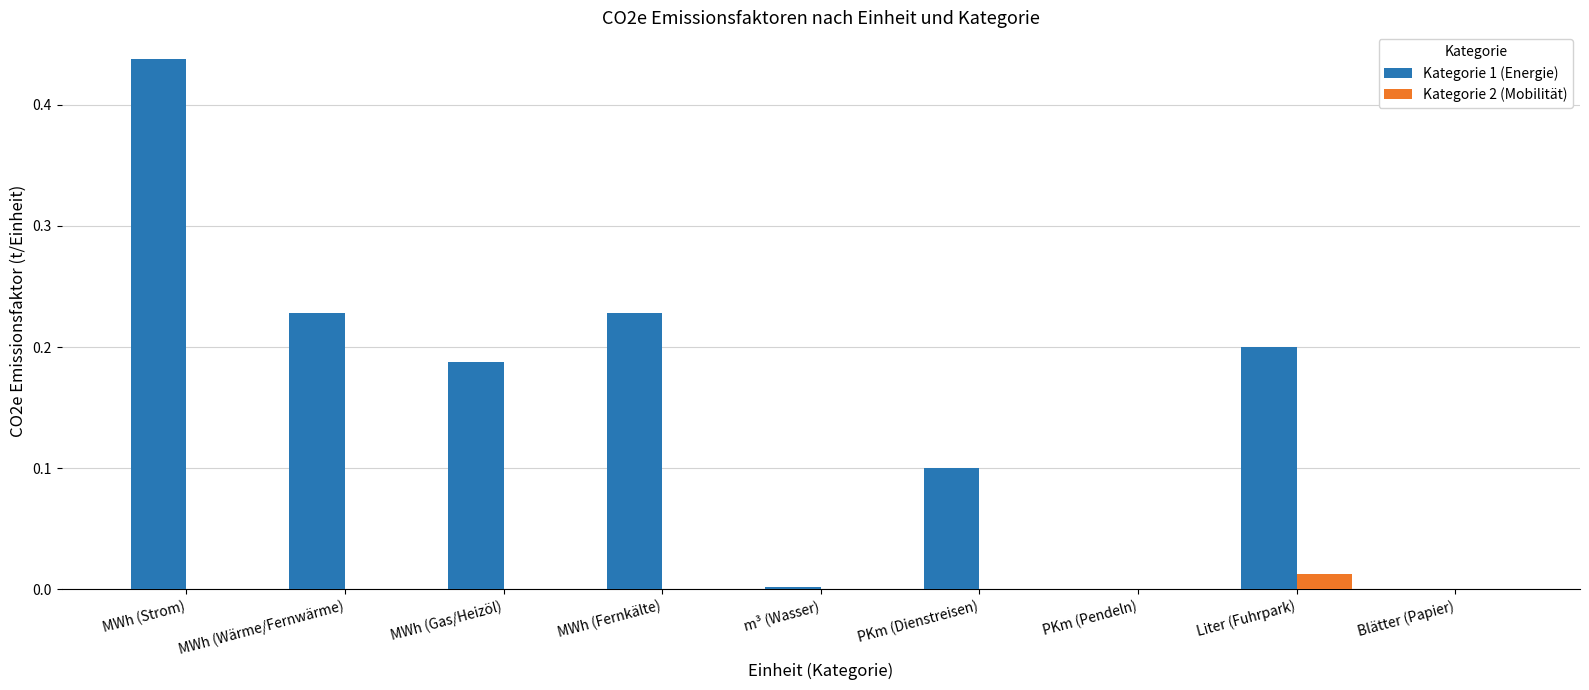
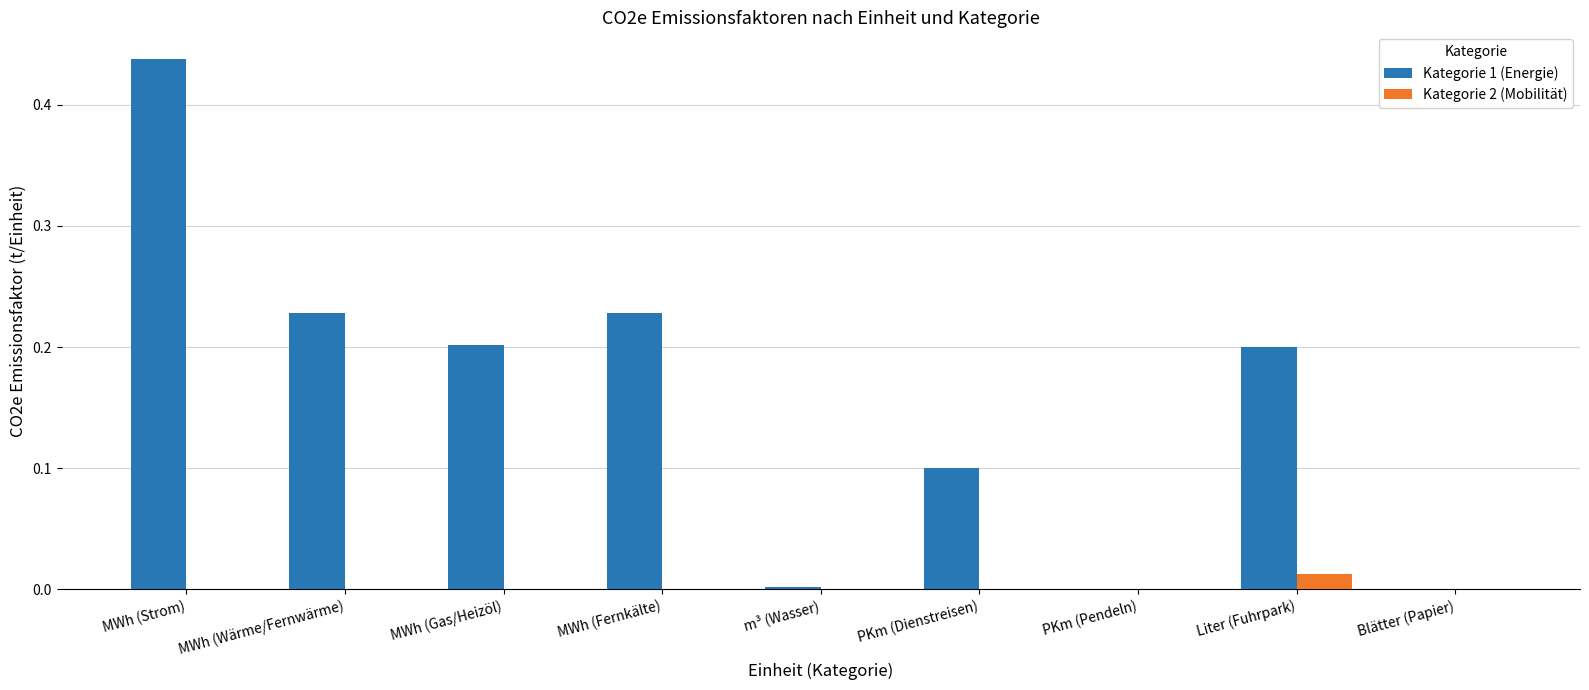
  {
    "Kategorie 1 (Energie)": {
      "MWh (Strom)": 0.438,
      "MWh (Wärme/Fernwärme)": 0.228,
-     "MWh (Gas/Heizöl)": 0.188,
+     "MWh (Gas/Heizöl)": 0.202,
      "MWh (Fernkälte)": 0.228,
      "PKm (Dienstreisen)": 0.100,
      "PKm (Pendeln)": 0.000,
      "Liter (Fuhrpark)": 0.200,
      "Blätter (Papier)": 0.000
    },
    "Kategorie 2 (Mobilität)": {
      "MWh (Strom)": 0.000,
      "MWh (Wärme/Fernwärme)": 0.000,
      "MWh (Gas/Heizöl)": 0.000,
      "MWh (Fernkälte)": 0.000,
      "m³ (Wasser)": 0.000,
      "Liter (Fuhrpark)": 0.012,
      "Blätter (Papier)": 0.000
    }
  }
